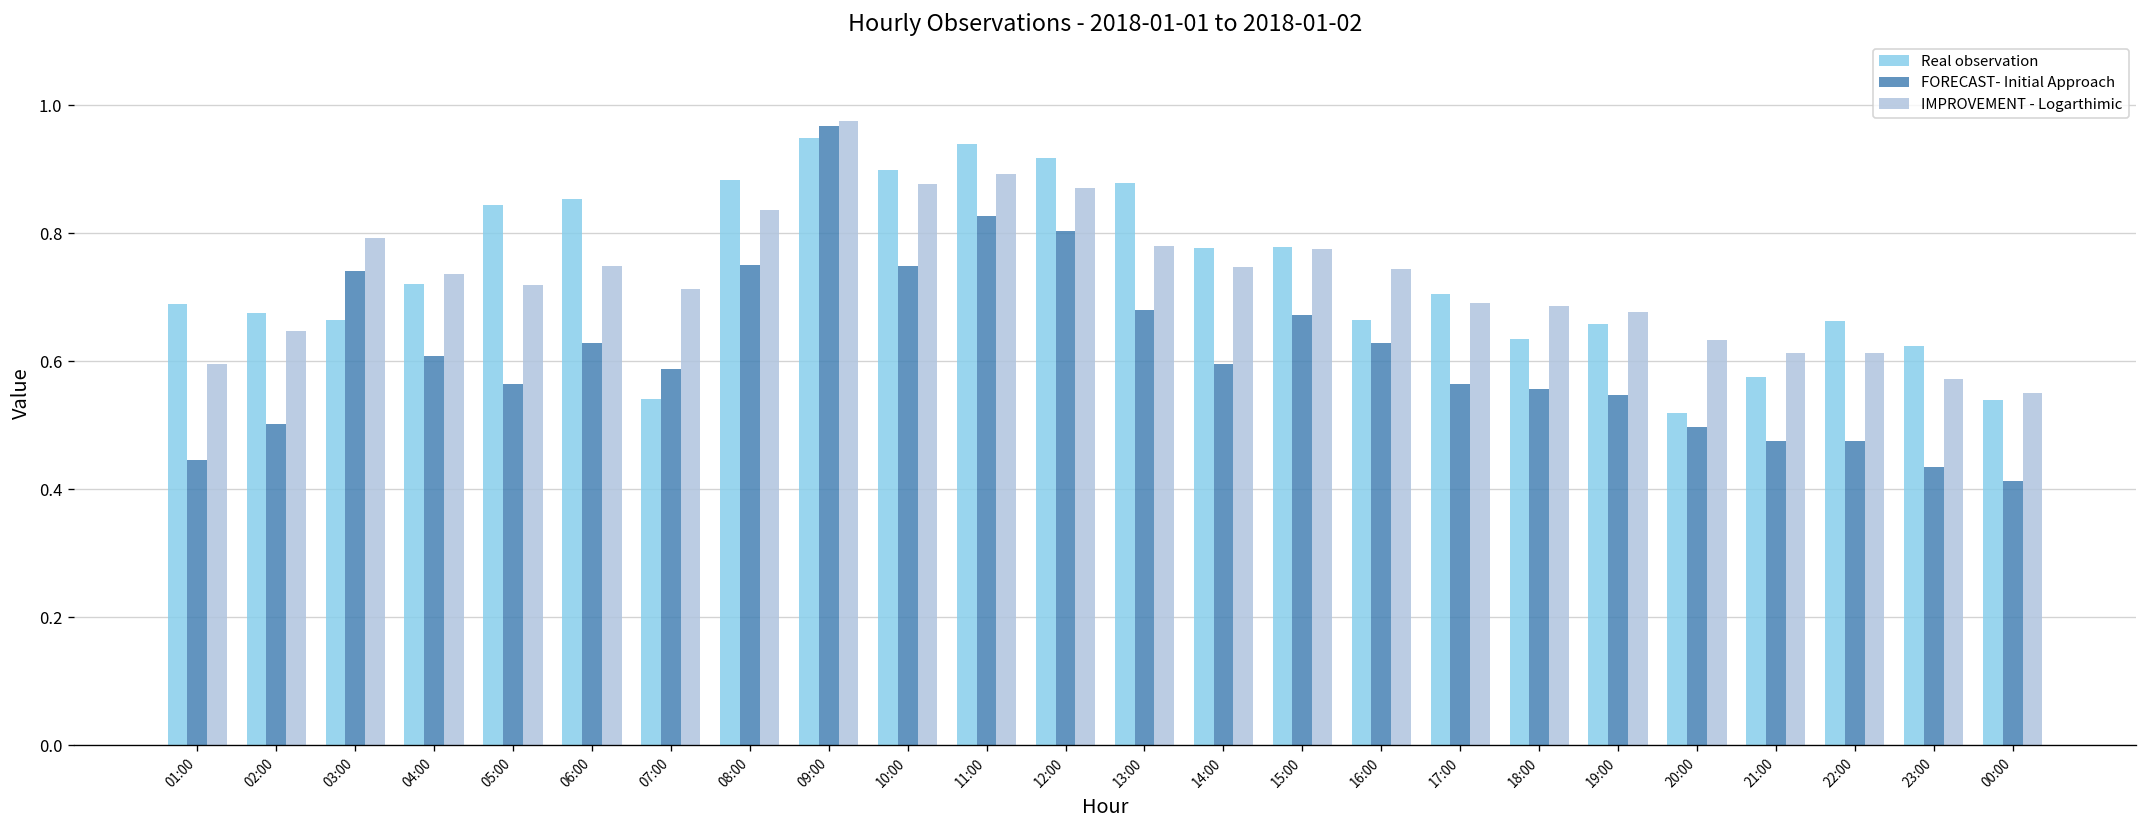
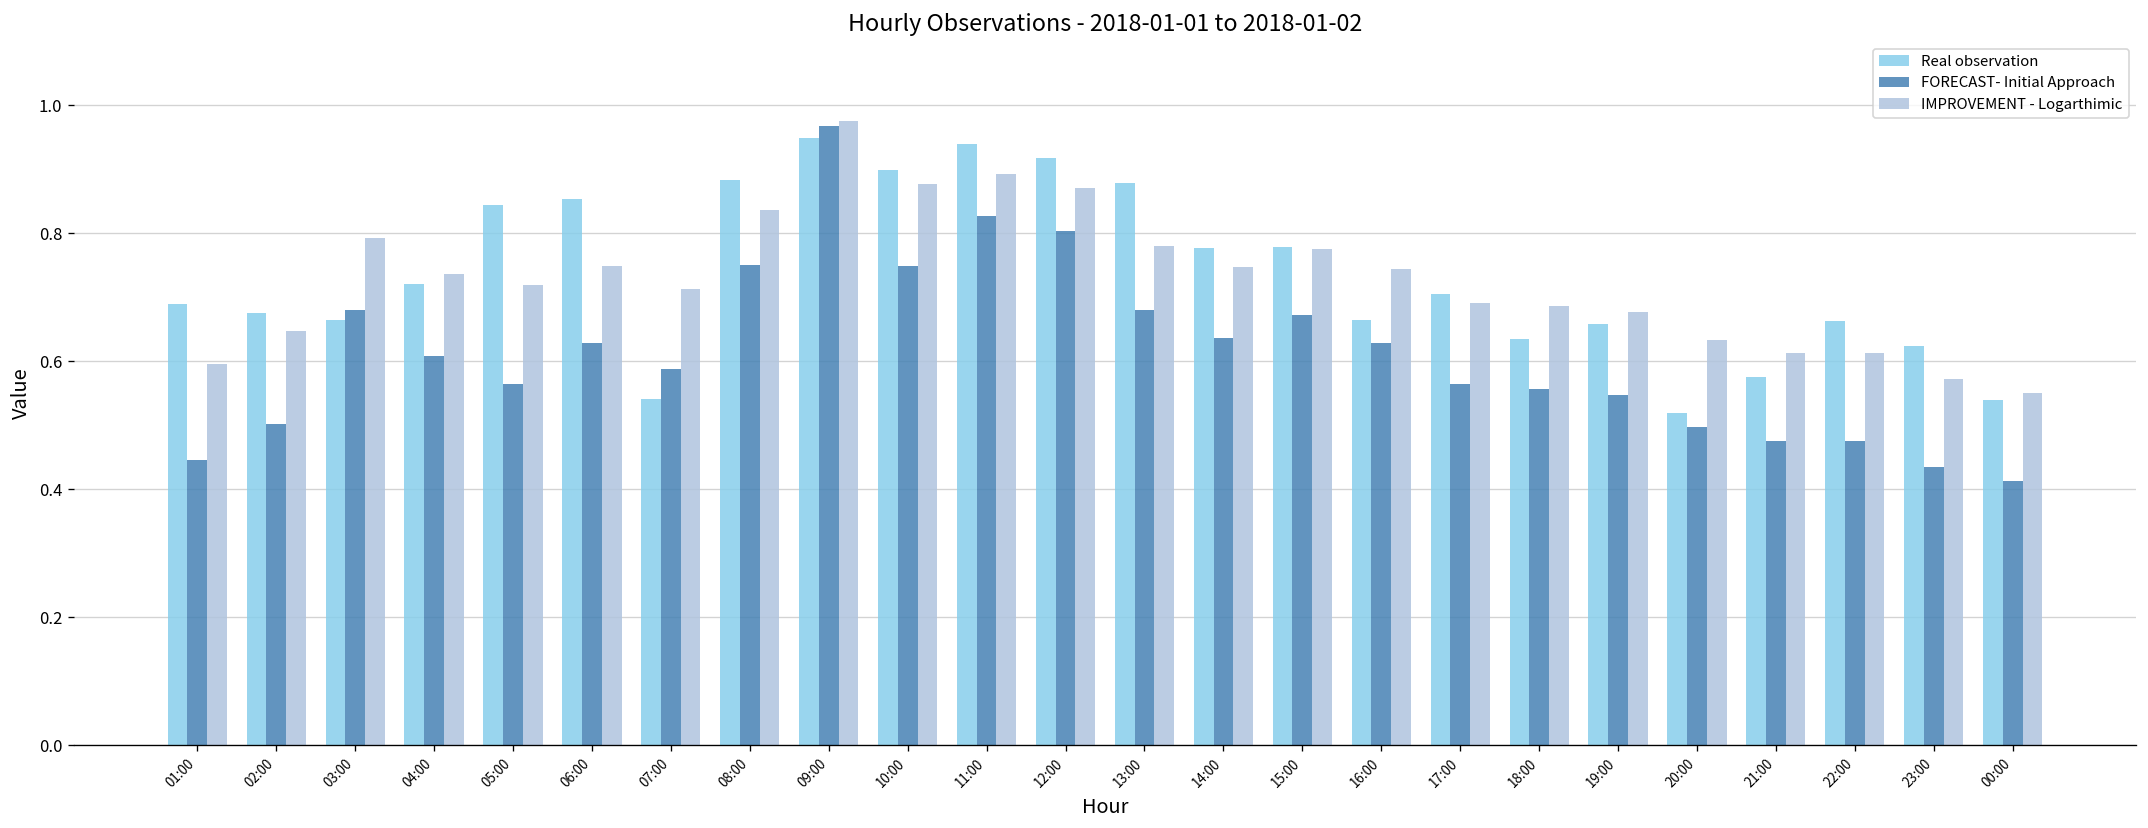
  {
    "FORECAST- Initial Approach": {
      "01:00": 0.45,
      "02:00": 0.50,
-     "03:00": 0.74,
+     "03:00": 0.68,
      "04:00": 0.61,
      "05:00": 0.56,
      "06:00": 0.63,
      "07:00": 0.59,
      "08:00": 0.75,
      "09:00": 0.97,
      "10:00": 0.75,
      "11:00": 0.83,
      "12:00": 0.80,
      "13:00": 0.68,
-     "14:00": 0.60,
+     "14:00": 0.64,
      "15:00": 0.67,
      "16:00": 0.63,
      "17:00": 0.56,
      "18:00": 0.56,
      "19:00": 0.55,
      "20:00": 0.50,
      "21:00": 0.48,
      "22:00": 0.48,
      "23:00": 0.43,
      "00:00": 0.41
    }
  }
